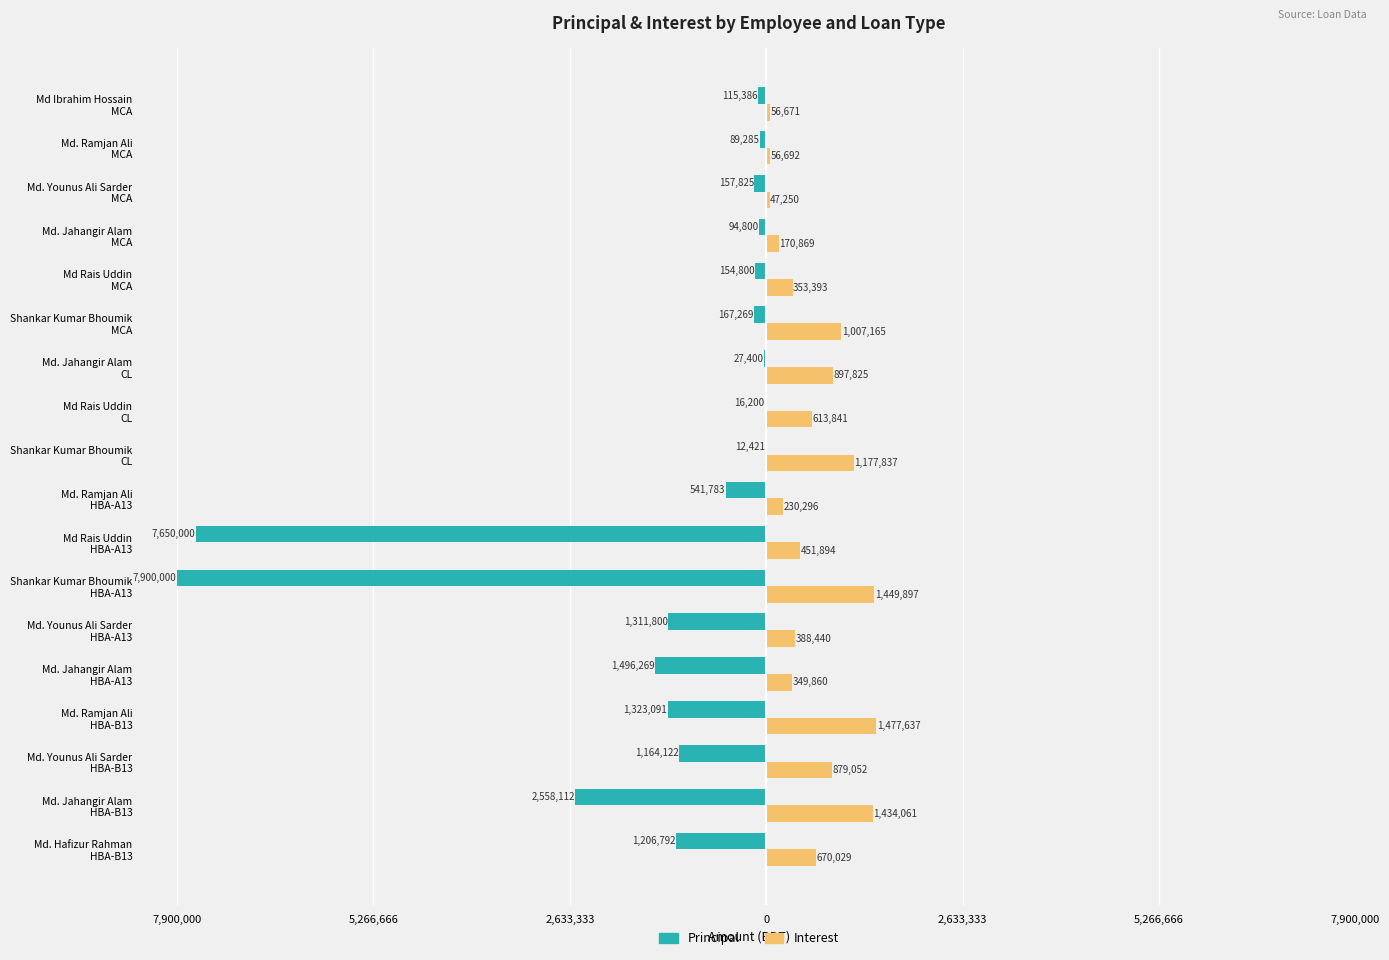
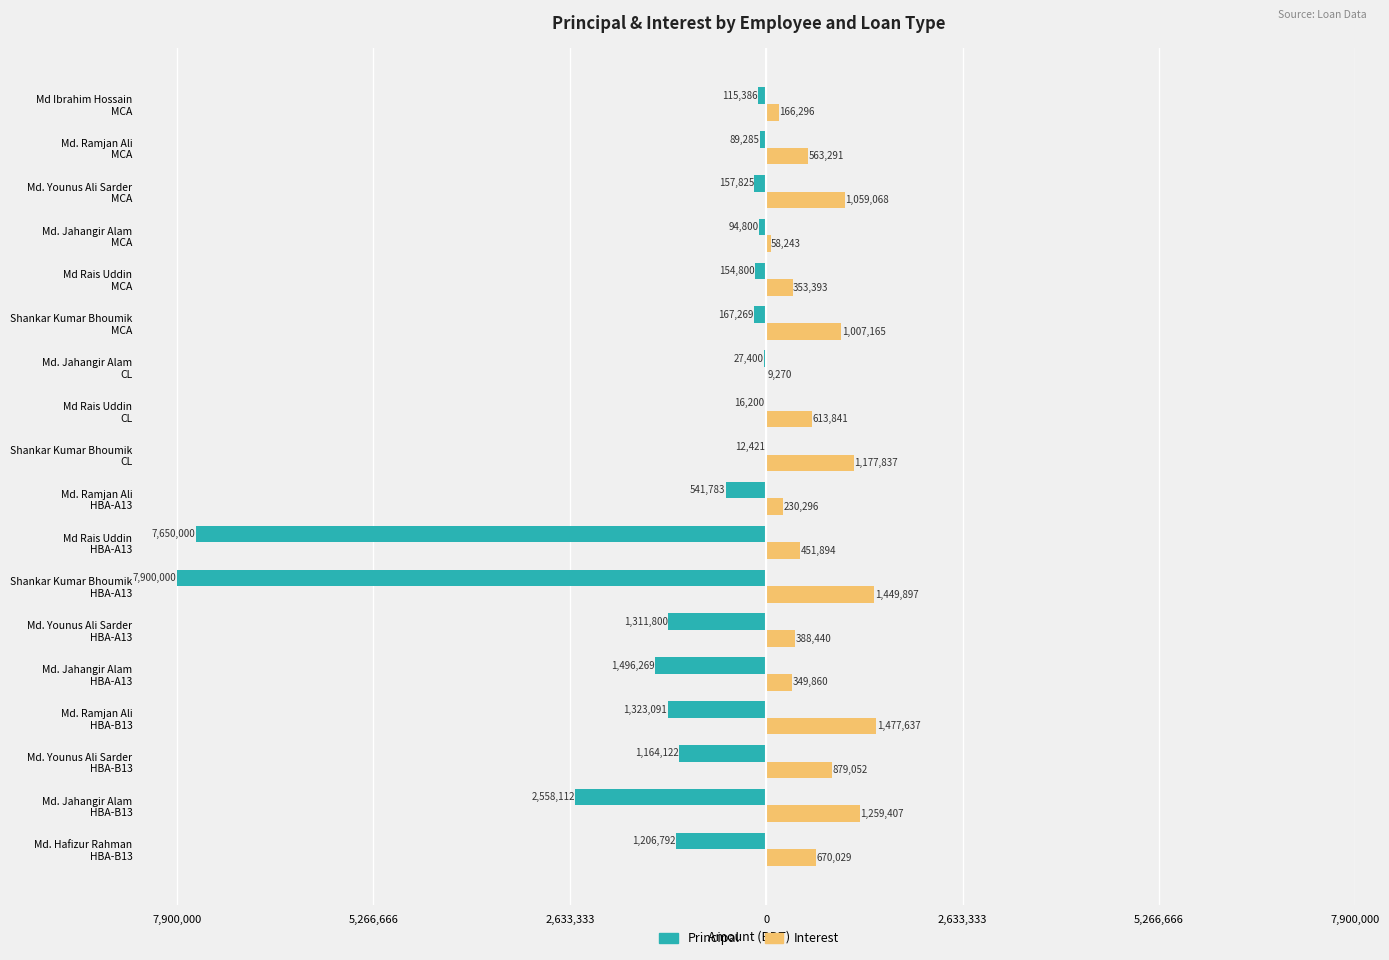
  {
    "Interest": {
-     "Md Ibrahim Hossain MCA": "56,671",
-     "Md. Ramjan Ali MCA": "56,692",
-     "Md. Younus Ali Sarder MCA": "47,250",
-     "Md. Jahangir Alam MCA": "170,869",
+     "Md Ibrahim Hossain MCA": "166,296",
+     "Md. Ramjan Ali MCA": "563,291",
+     "Md. Younus Ali Sarder MCA": "1,059,068",
+     "Md. Jahangir Alam MCA": "58,243",
      "Md Rais Uddin MCA": "353,393",
      "Shankar Kumar Bhoumik MCA": "1,007,165",
-     "Md. Jahangir Alam CL": "897,825",
+     "Md. Jahangir Alam CL": "9,270",
      "Md Rais Uddin CL": "613,841",
      "Shankar Kumar Bhoumik CL": "1,177,837",
      "Md. Ramjan Ali HBA-A13": "230,296",
      "Md Rais Uddin HBA-A13": "451,894",
      "Shankar Kumar Bhoumik HBA-A13": "1,449,897",
      "Md. Younus Ali Sarder HBA-A13": "388,440",
      "Md. Jahangir Alam HBA-A13": "349,860",
      "Md. Ramjan Ali HBA-B13": "1,477,637",
      "Md. Younus Ali Sarder HBA-B13": "879,052",
-     "Md. Jahangir Alam HBA-B13": "1,434,061",
+     "Md. Jahangir Alam HBA-B13": "1,259,407",
      "Md. Hafizur Rahman HBA-B13": "670,029"
    }
  }
